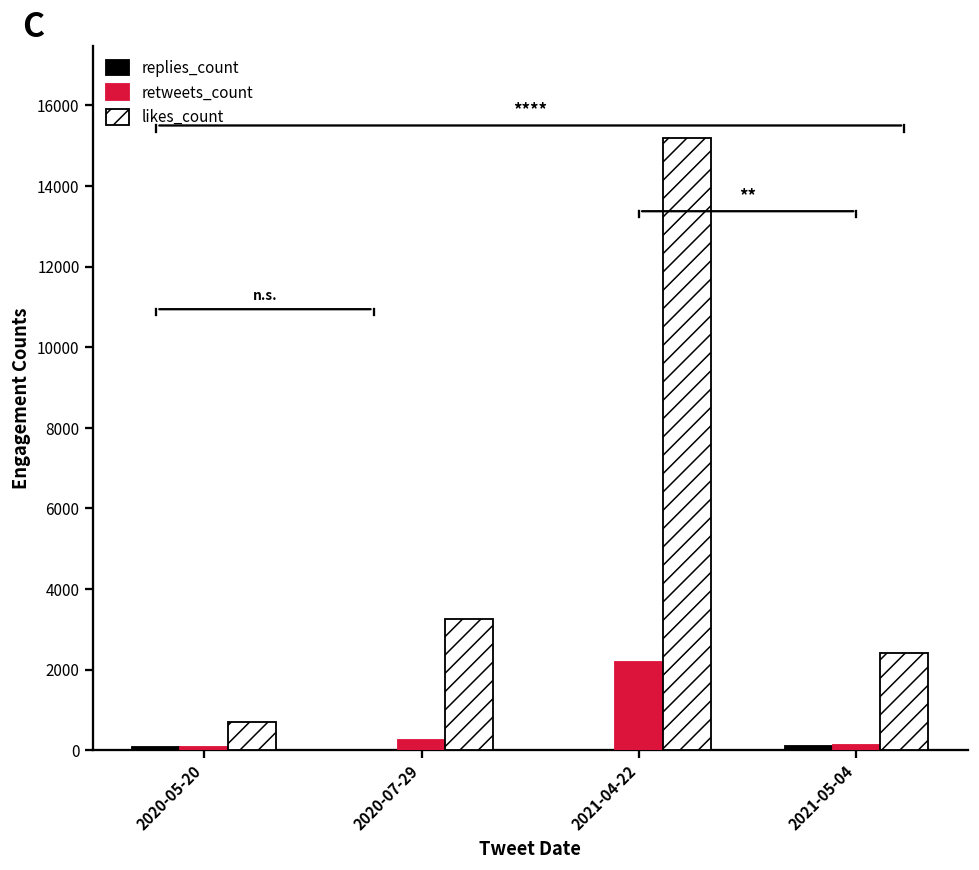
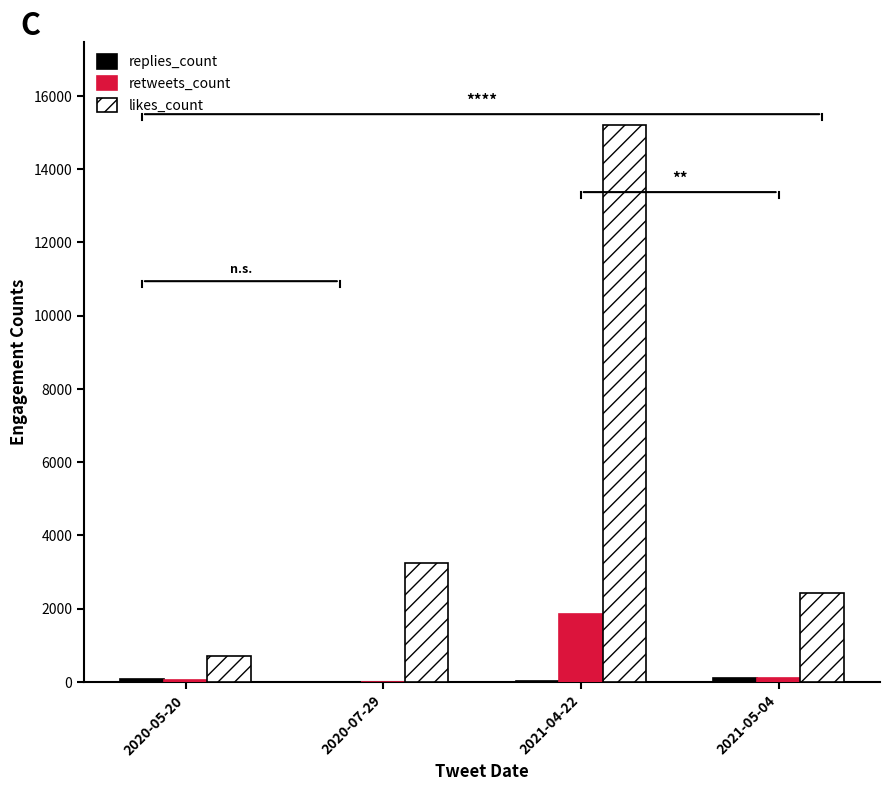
  {
    "retweets_count": {
-     "2020-07-29": 200,
-     "2021-04-22": 2200,
+     "2020-07-29": 0,
+     "2021-04-22": 1900,
      "2021-05-04": 100
    },
    "likes_count": {
      "2020-05-20": 700,
      "2020-07-29": 3300,
      "2021-04-22": 15200,
      "2021-05-04": 2400
    }
  }
